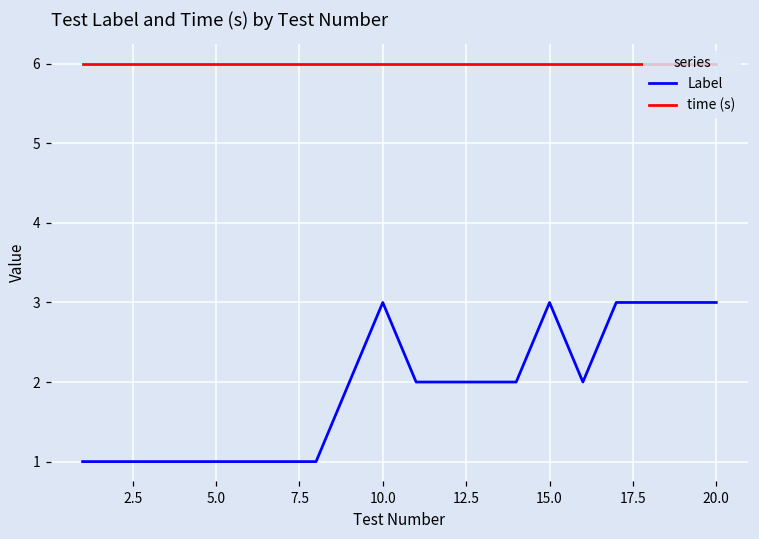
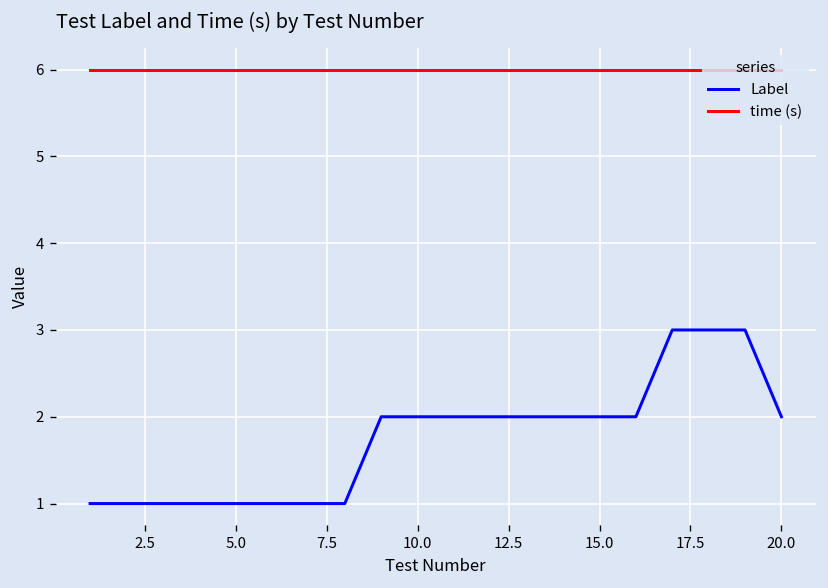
  {
    "Label": {
      "5.0": 1,
-     "10.0": 3,
-     "15.0": 3,
-     "20.0": 3
+     "10.0": 2,
+     "15.0": 2,
+     "20.0": 2
    },
    "time (s)": {
      "5.0": 6,
      "10.0": 6,
      "15.0": 6
    }
  }
